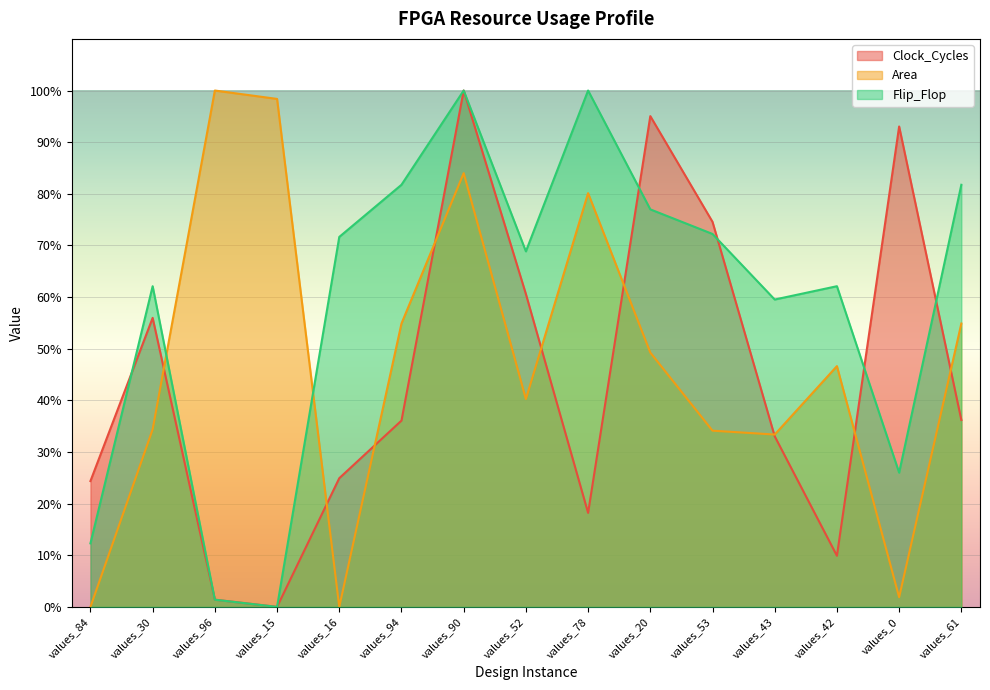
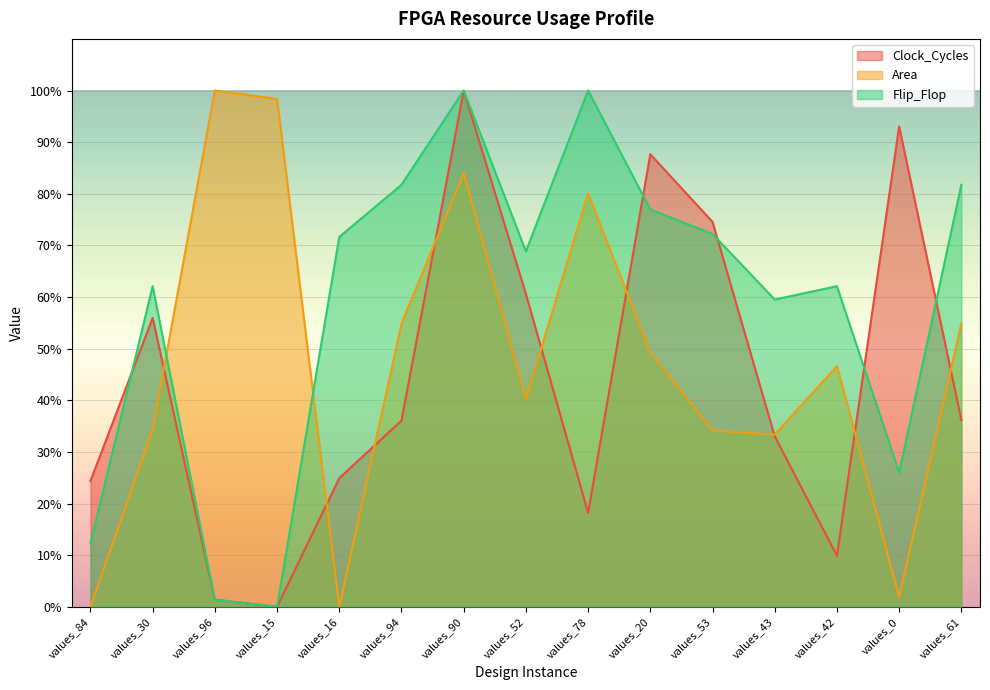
  {
    "Clock_Cycles": {
      "values_84": "24%",
      "values_30": "56%",
      "values_16": "25%",
      "values_94": "36%",
      "values_52": "61%",
      "values_78": "18%",
-     "values_20": "95%",
+     "values_20": "88%",
      "values_53": "75%",
      "values_42": "10%",
      "values_0": "93%",
      "values_61": "36%"
    },
    "Area": {
      "values_84": "0%",
      "values_30": "34%",
      "values_96": "100%",
      "values_15": "98%",
      "values_16": "0%",
      "values_94": "55%",
      "values_90": "84%",
      "values_52": "40%",
      "values_78": "80%",
      "values_20": "49%",
      "values_53": "34%",
      "values_42": "47%",
      "values_0": "2%",
      "values_61": "55%"
    },
    "Flip_Flop": {
      "values_84": "12%",
      "values_30": "62%",
      "values_16": "72%",
      "values_94": "82%",
      "values_52": "69%",
      "values_78": "100%",
      "values_20": "77%",
      "values_53": "72%",
      "values_43": "60%",
      "values_42": "62%",
      "values_0": "26%",
      "values_61": "82%"
    }
  }
